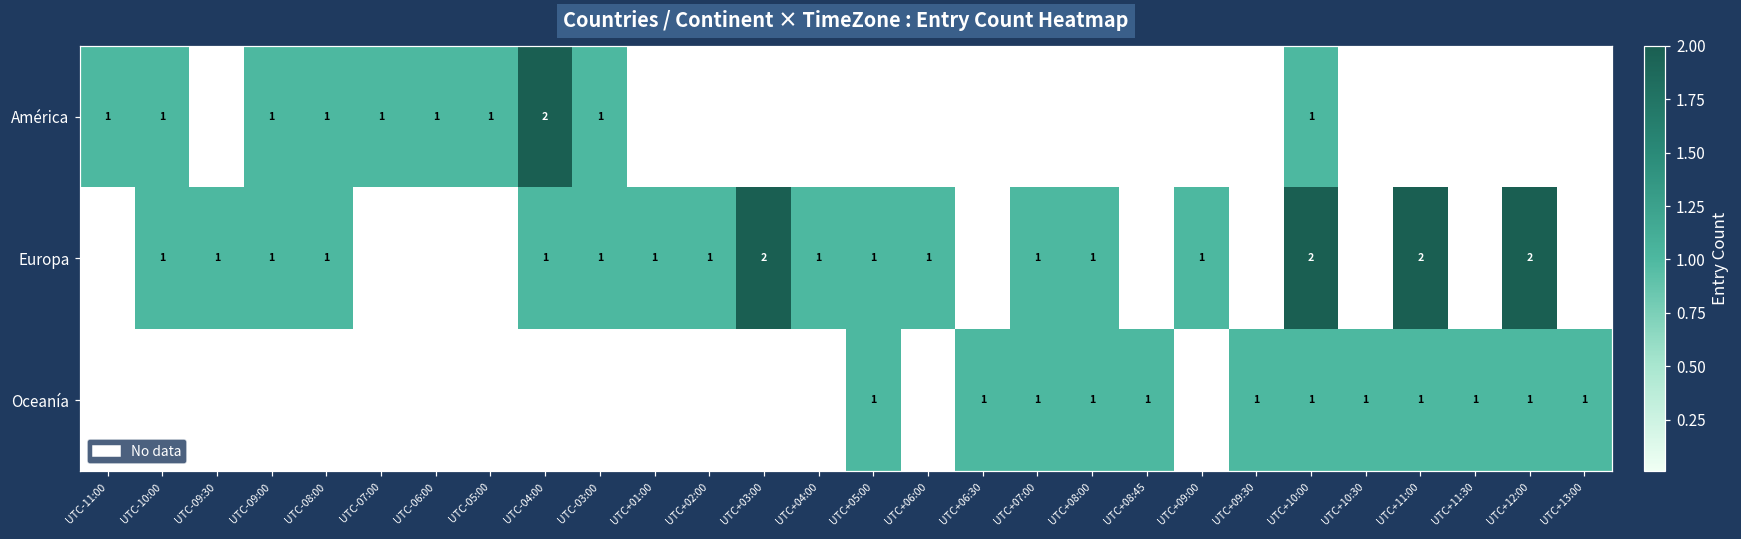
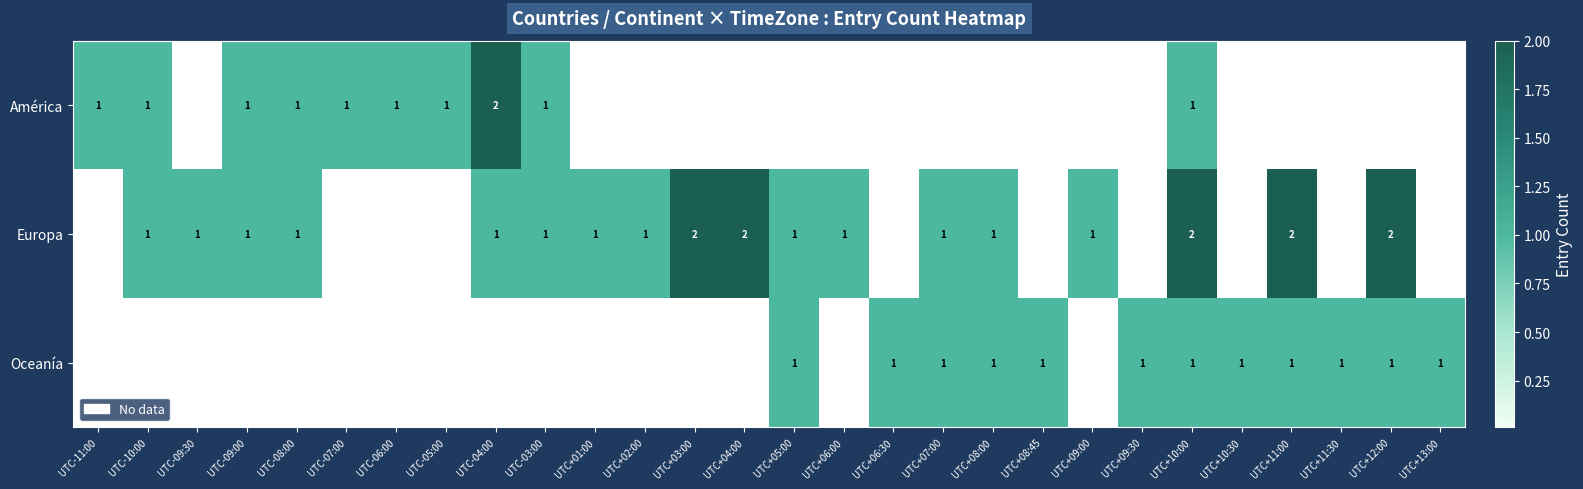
  {
    "América": {
      "UTC-11:00": 1,
      "UTC-10:00": 1,
      "UTC-09:00": 1,
      "UTC-08:00": 1,
      "UTC-07:00": 1,
      "UTC-06:00": 1,
      "UTC-05:00": 1,
      "UTC-04:00": 2,
      "UTC-03:00": 1,
      "UTC+10:00": 1
    },
    "Europa": {
      "UTC-10:00": 1,
      "UTC-09:30": 1,
      "UTC-09:00": 1,
      "UTC-08:00": 1,
      "UTC-04:00": 1,
      "UTC-03:00": 1,
      "UTC+01:00": 1,
      "UTC+02:00": 1,
      "UTC+03:00": 2,
-     "UTC+04:00": 1,
+     "UTC+04:00": 2,
      "UTC+05:00": 1,
      "UTC+06:00": 1,
      "UTC+07:00": 1,
      "UTC+08:00": 1,
      "UTC+09:00": 1,
      "UTC+10:00": 2,
      "UTC+11:00": 2,
      "UTC+12:00": 2
    },
    "Oceanía": {
      "UTC+05:00": 1,
      "UTC+06:30": 1,
      "UTC+07:00": 1,
      "UTC+08:00": 1,
      "UTC+08:45": 1,
      "UTC+09:30": 1,
      "UTC+10:00": 1,
      "UTC+10:30": 1,
      "UTC+11:00": 1,
      "UTC+11:30": 1,
      "UTC+12:00": 1,
      "UTC+13:00": 1
    }
  }
